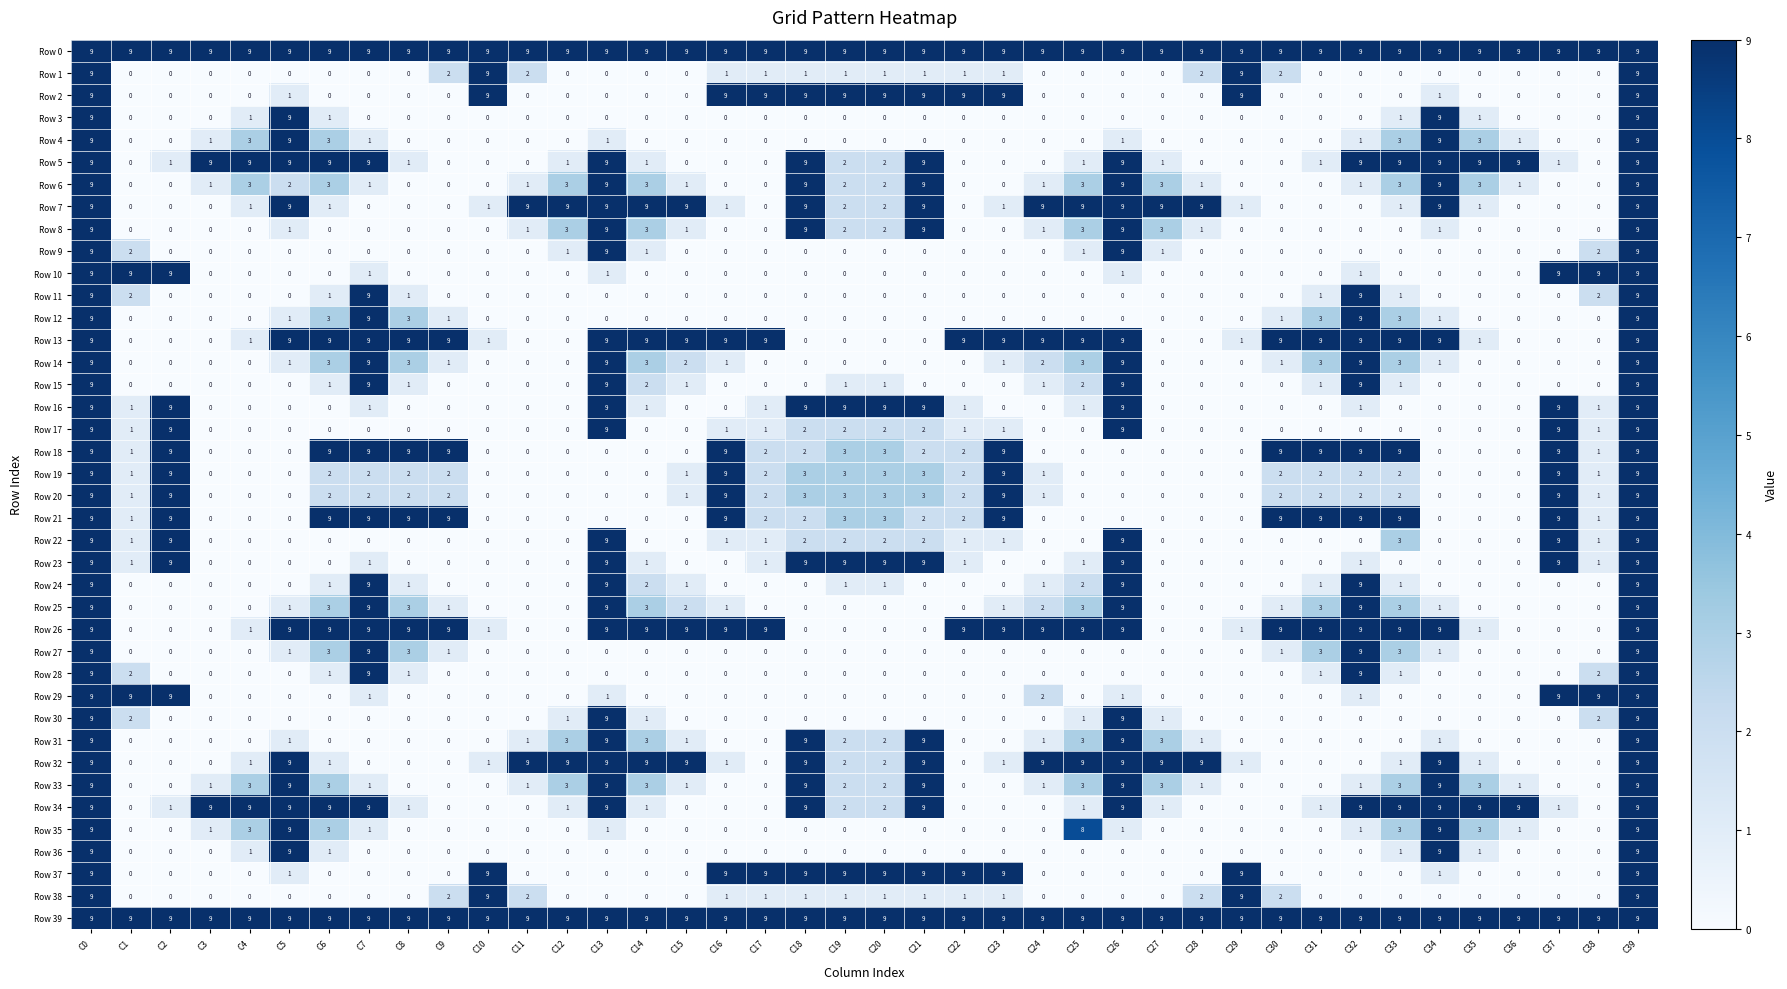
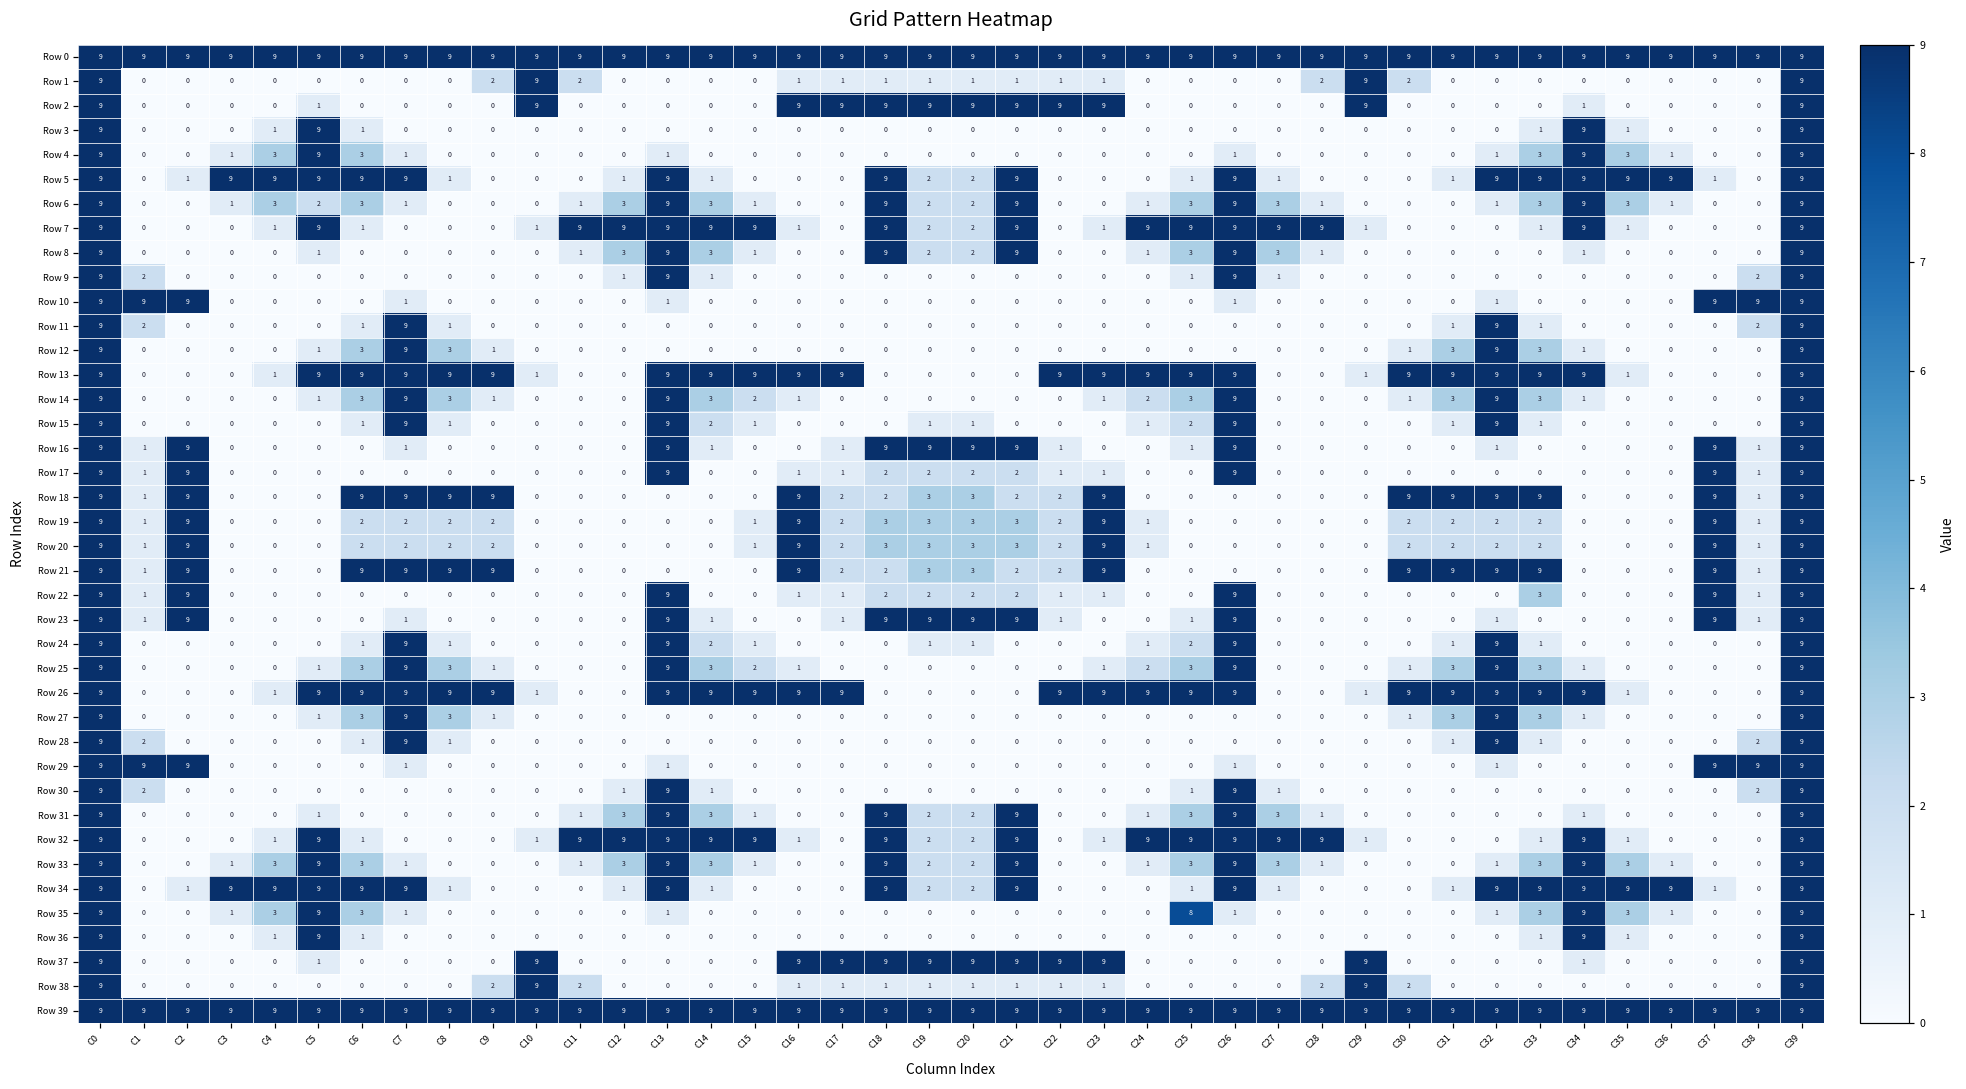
  {
    "Row 29": {
      "C0": 9,
      "C1": 9,
      "C2": 9,
      "C3": 0,
      "C4": 0,
      "C5": 0,
      "C6": 0,
      "C7": 1,
      "C8": 0,
      "C9": 0,
      "C10": 0,
      "C11": 0,
      "C12": 0,
      "C13": 1,
      "C14": 0,
      "C15": 0,
      "C16": 0,
      "C17": 0,
      "C18": 0,
      "C19": 0,
      "C20": 0,
      "C21": 0,
      "C22": 0,
      "C23": 0,
-     "C24": 2,
+     "C24": 0,
      "C25": 0,
      "C26": 1,
      "C27": 0,
      "C28": 0,
      "C29": 0,
      "C30": 0,
      "C31": 0,
      "C32": 1,
      "C33": 0,
      "C34": 0,
      "C35": 0,
      "C36": 0,
      "C37": 9,
      "C38": 9,
      "C39": 9
    }
  }
